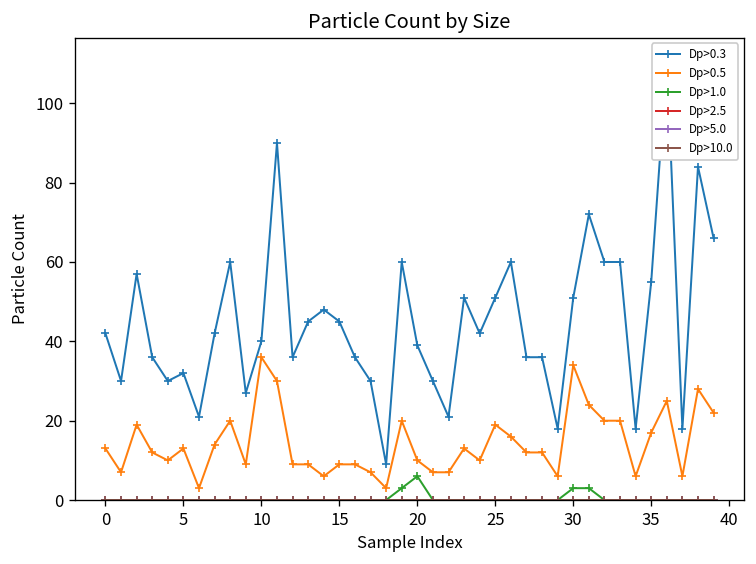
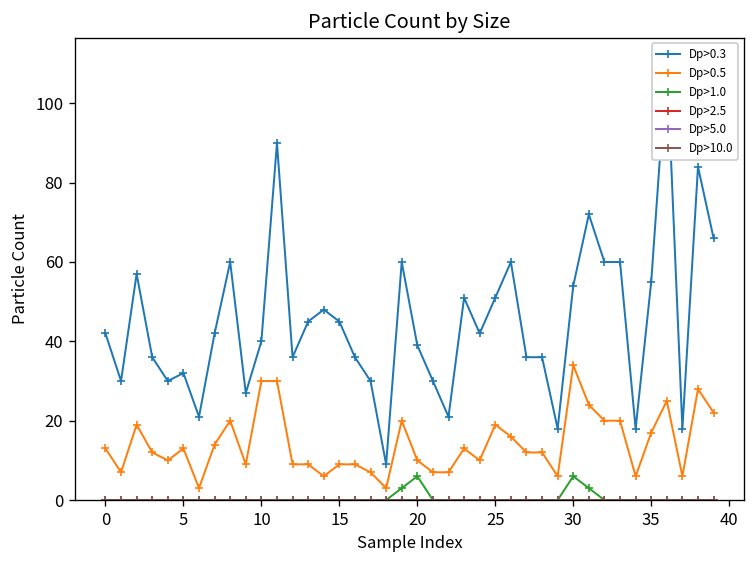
  {
    "Dp>0.3": {
      "0": 42,
      "5": 32,
      "10": 40,
      "15": 45,
      "20": 39,
      "25": 51,
-     "30": 51,
+     "30": 54,
      "35": 55
    },
    "Dp>0.5": {
      "0": 13,
      "5": 13,
-     "10": 36,
+     "10": 30,
      "15": 9,
      "20": 10,
      "25": 19,
      "30": 34,
      "35": 17
    },
    "Dp>1.0": {
      "20": 6,
-     "30": 3
+     "30": 6
    },
    "Dp>10.0": {
      "20": 0,
      "30": 0
    }
  }
